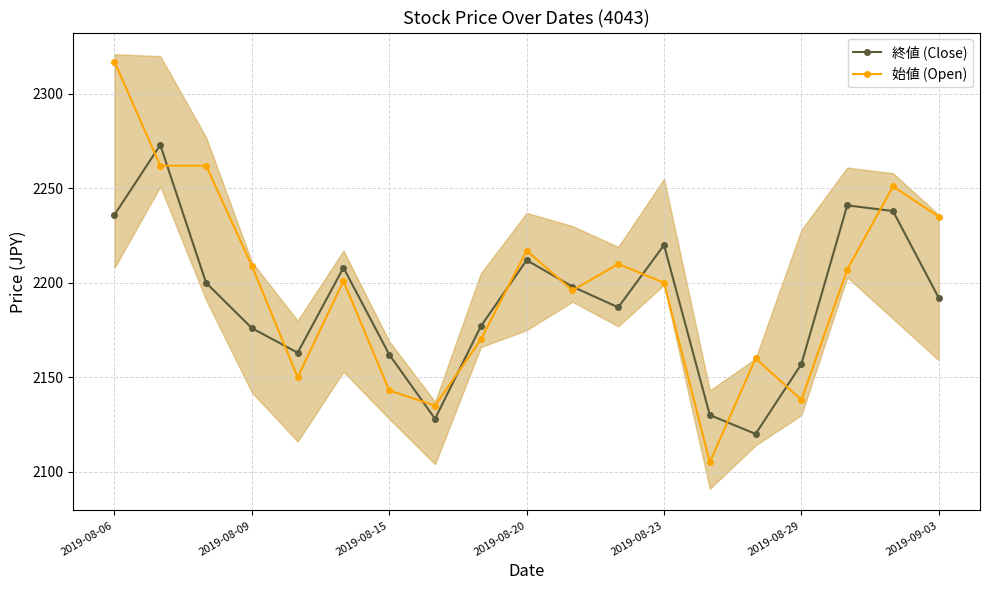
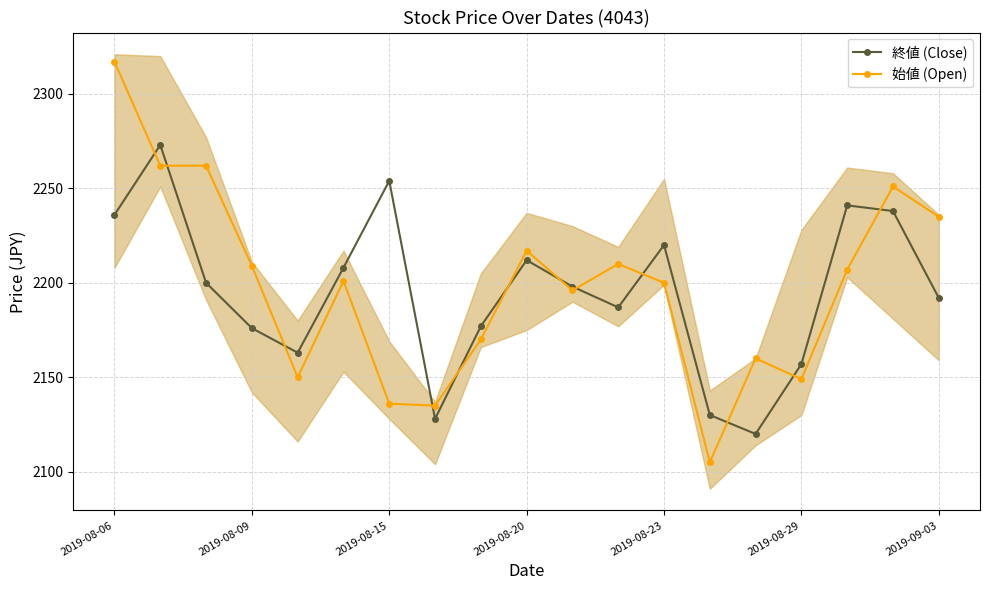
  {
    "終値 (Close)": {
      "2019-08-06": 2236,
      "2019-08-09": 2176,
-     "2019-08-15": 2162,
+     "2019-08-15": 2254,
      "2019-08-20": 2212,
      "2019-08-23": 2220,
      "2019-08-29": 2157,
      "2019-09-03": 2192
    },
    "始値 (Open)": {
      "2019-08-06": 2317,
      "2019-08-09": 2209,
-     "2019-08-15": 2143,
+     "2019-08-15": 2136,
      "2019-08-20": 2217,
      "2019-08-23": 2200,
-     "2019-08-29": 2138
+     "2019-08-29": 2149
    }
  }
